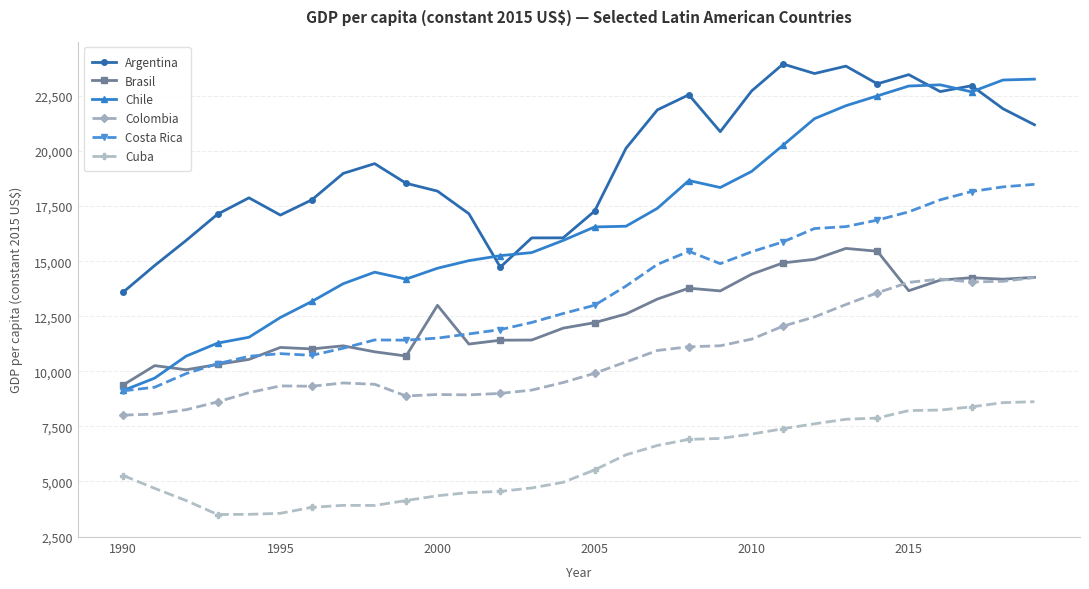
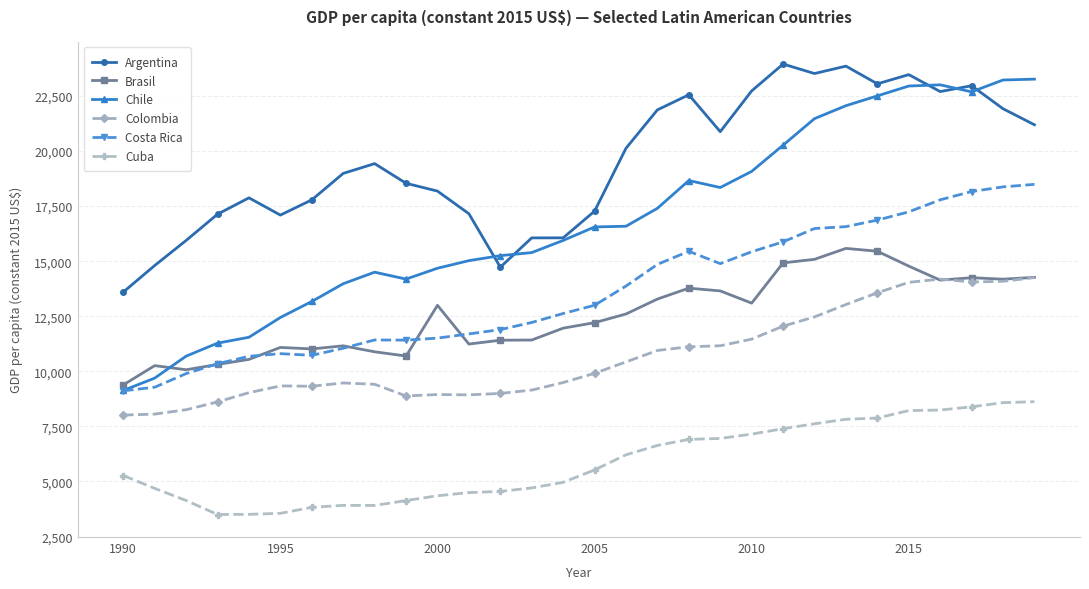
  {
    "Brasil": {
      "1990": "9,400",
      "1995": "11,100",
      "2000": "13,000",
      "2005": "12,200",
-     "2010": "14,400",
-     "2015": "13,700"
+     "2010": "13,100",
+     "2015": "14,800"
    }
  }
